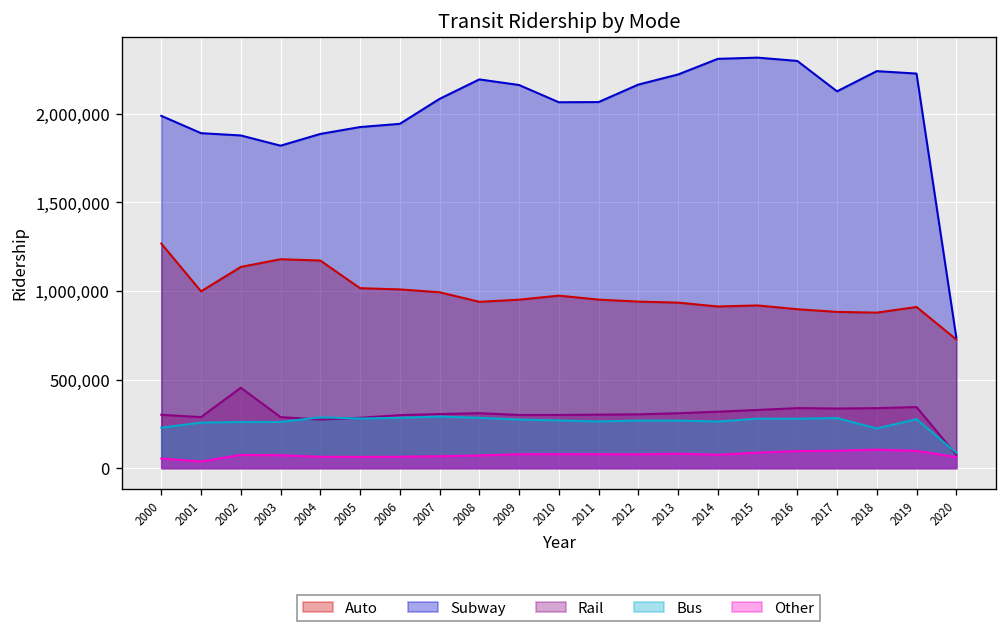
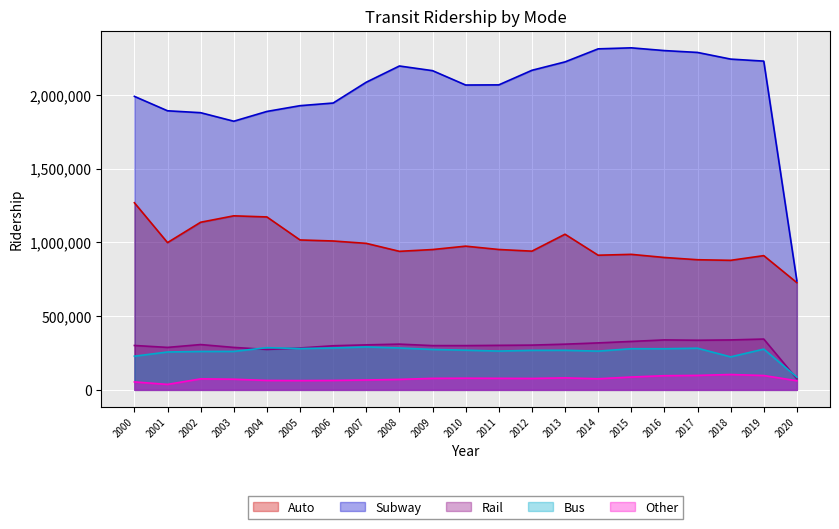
  {
    "Auto": {
      "2000": "1,270,000",
      "2001": "1,000,000",
      "2002": "1,140,000",
      "2003": "1,180,000",
      "2004": "1,170,000",
      "2005": "1,020,000",
      "2006": "1,010,000",
      "2007": "990,000",
      "2008": "940,000",
      "2009": "950,000",
      "2010": "970,000",
      "2011": "950,000",
      "2012": "940,000",
-     "2013": "930,000",
+     "2013": "1,050,000",
      "2014": "910,000",
      "2015": "920,000",
      "2016": "900,000",
      "2017": "880,000",
      "2018": "880,000",
      "2019": "910,000"
    },
    "Subway": {
      "2000": "1,990,000",
      "2001": "1,890,000",
      "2002": "1,880,000",
      "2003": "1,820,000",
      "2004": "1,890,000",
      "2005": "1,930,000",
      "2006": "1,940,000",
      "2007": "2,090,000",
      "2008": "2,200,000",
      "2009": "2,160,000",
      "2010": "2,070,000",
      "2011": "2,070,000",
      "2012": "2,170,000",
      "2013": "2,220,000",
      "2014": "2,310,000",
      "2015": "2,320,000",
      "2016": "2,300,000",
-     "2017": "2,130,000",
+     "2017": "2,290,000",
      "2018": "2,240,000",
      "2019": "2,230,000"
    },
    "Rail": {
      "2000": "300,000",
      "2001": "290,000",
-     "2002": "450,000",
+     "2002": "310,000",
      "2003": "290,000",
      "2008": "310,000",
      "2009": "300,000",
      "2010": "300,000",
      "2011": "300,000",
      "2012": "300,000",
      "2013": "310,000",
      "2014": "320,000",
      "2015": "330,000",
      "2016": "340,000",
      "2017": "340,000",
      "2018": "340,000",
      "2019": "340,000"
    },
    "Bus": {
      "2000": "230,000",
      "2001": "260,000",
      "2002": "260,000",
      "2003": "260,000",
      "2008": "280,000",
      "2009": "270,000",
      "2010": "270,000",
      "2011": "260,000",
      "2012": "270,000",
      "2013": "270,000",
      "2014": "260,000",
      "2015": "280,000",
      "2016": "280,000",
      "2017": "280,000",
      "2018": "220,000",
      "2019": "280,000"
    },
    "Other": {
      "2000": "50,000",
      "2001": "40,000",
      "2002": "70,000",
      "2003": "70,000",
      "2004": "60,000",
      "2005": "60,000",
      "2006": "60,000",
      "2007": "70,000",
      "2008": "70,000",
      "2009": "80,000",
      "2010": "80,000",
      "2011": "80,000",
      "2012": "80,000",
      "2013": "80,000",
      "2014": "80,000",
      "2015": "90,000",
      "2016": "100,000",
      "2017": "100,000",
      "2018": "100,000",
      "2019": "100,000"
    }
  }
